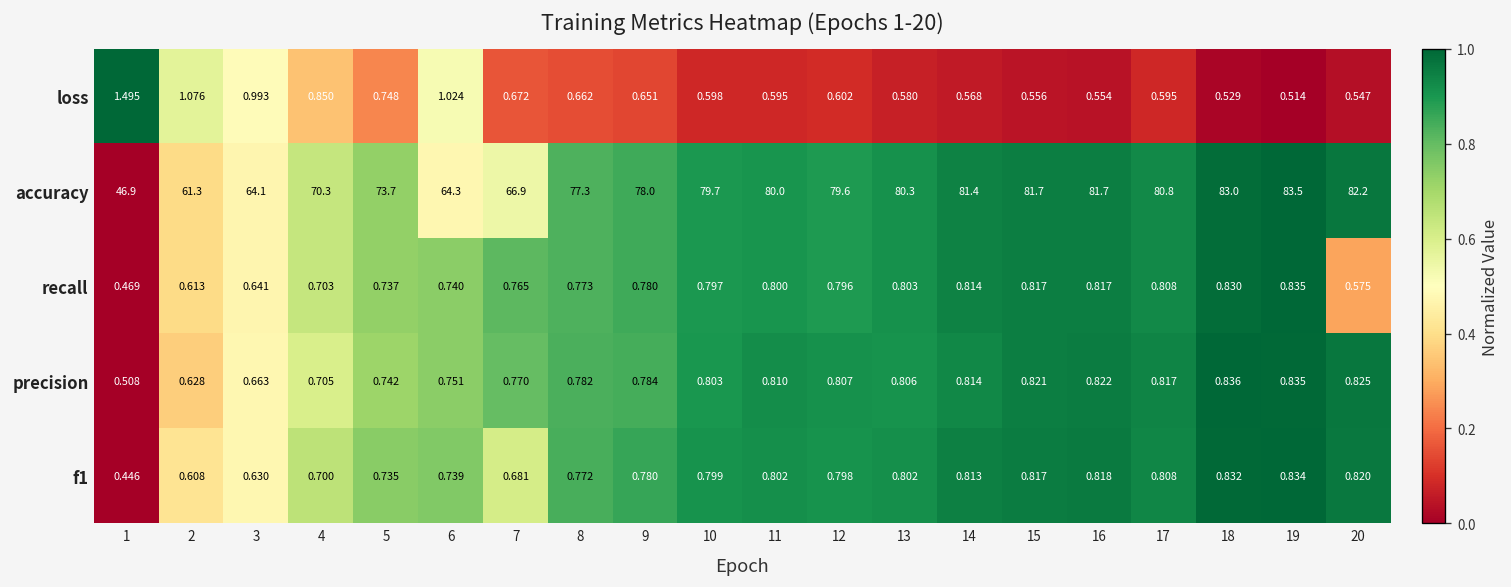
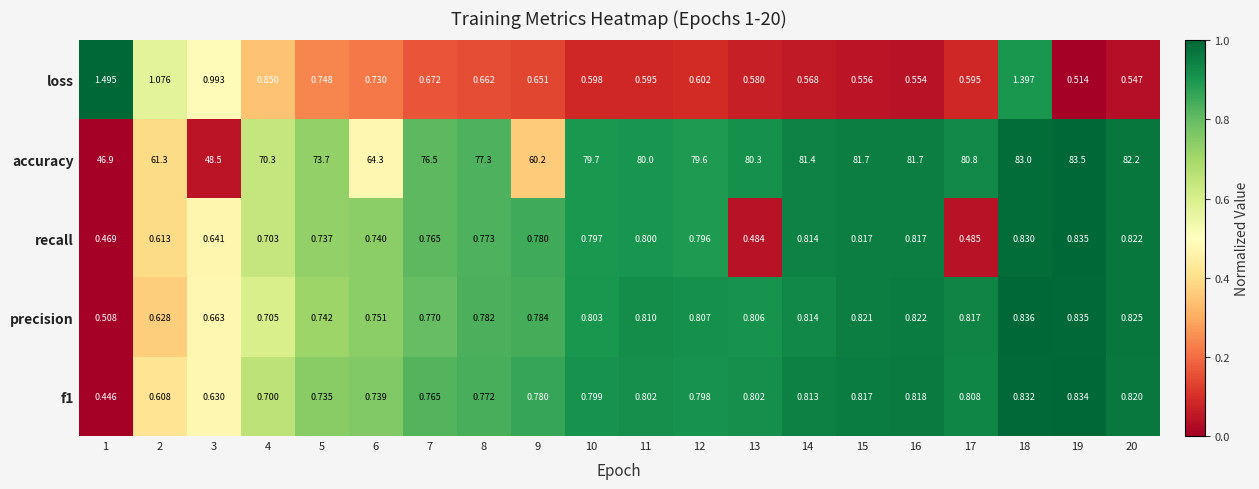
  {
    "loss": {
      "1": 1.495,
      "2": 1.076,
      "3": 0.993,
      "4": 0.850,
      "5": 0.748,
-     "6": 1.024,
+     "6": 0.730,
      "7": 0.672,
      "8": 0.662,
      "9": 0.651,
      "10": 0.598,
      "11": 0.595,
      "12": 0.602,
      "13": 0.580,
      "14": 0.568,
      "15": 0.556,
      "16": 0.554,
      "17": 0.595,
-     "18": 0.529,
+     "18": 1.397,
      "19": 0.514,
      "20": 0.547
    },
    "accuracy": {
      "1": 46.9,
      "2": 61.3,
-     "3": 64.1,
+     "3": 48.5,
      "4": 70.3,
      "5": 73.7,
      "6": 64.3,
-     "7": 66.9,
+     "7": 76.5,
      "8": 77.3,
-     "9": 78.0,
+     "9": 60.2,
      "10": 79.7,
      "11": 80.0,
      "12": 79.6,
      "13": 80.3,
      "14": 81.4,
      "15": 81.7,
      "16": 81.7,
      "17": 80.8,
      "18": 83.0,
      "19": 83.5,
      "20": 82.2
    },
    "recall": {
      "1": 0.469,
      "2": 0.613,
      "3": 0.641,
      "4": 0.703,
      "5": 0.737,
      "6": 0.740,
      "7": 0.765,
      "8": 0.773,
      "9": 0.780,
      "10": 0.797,
      "11": 0.800,
      "12": 0.796,
-     "13": 0.803,
+     "13": 0.484,
      "14": 0.814,
      "15": 0.817,
      "16": 0.817,
-     "17": 0.808,
+     "17": 0.485,
      "18": 0.830,
      "19": 0.835,
-     "20": 0.575
+     "20": 0.822
    },
    "precision": {
      "1": 0.508,
      "2": 0.628,
      "3": 0.663,
      "4": 0.705,
      "5": 0.742,
      "6": 0.751,
      "7": 0.770,
      "8": 0.782,
      "9": 0.784,
      "10": 0.803,
      "11": 0.810,
      "12": 0.807,
      "13": 0.806,
      "14": 0.814,
      "15": 0.821,
      "16": 0.822,
      "17": 0.817,
      "18": 0.836,
      "19": 0.835,
      "20": 0.825
    },
    "f1": {
      "1": 0.446,
      "2": 0.608,
      "3": 0.630,
      "4": 0.700,
      "5": 0.735,
      "6": 0.739,
-     "7": 0.681,
+     "7": 0.765,
      "8": 0.772,
      "9": 0.780,
      "10": 0.799,
      "11": 0.802,
      "12": 0.798,
      "13": 0.802,
      "14": 0.813,
      "15": 0.817,
      "16": 0.818,
      "17": 0.808,
      "18": 0.832,
      "19": 0.834,
      "20": 0.820
    }
  }
